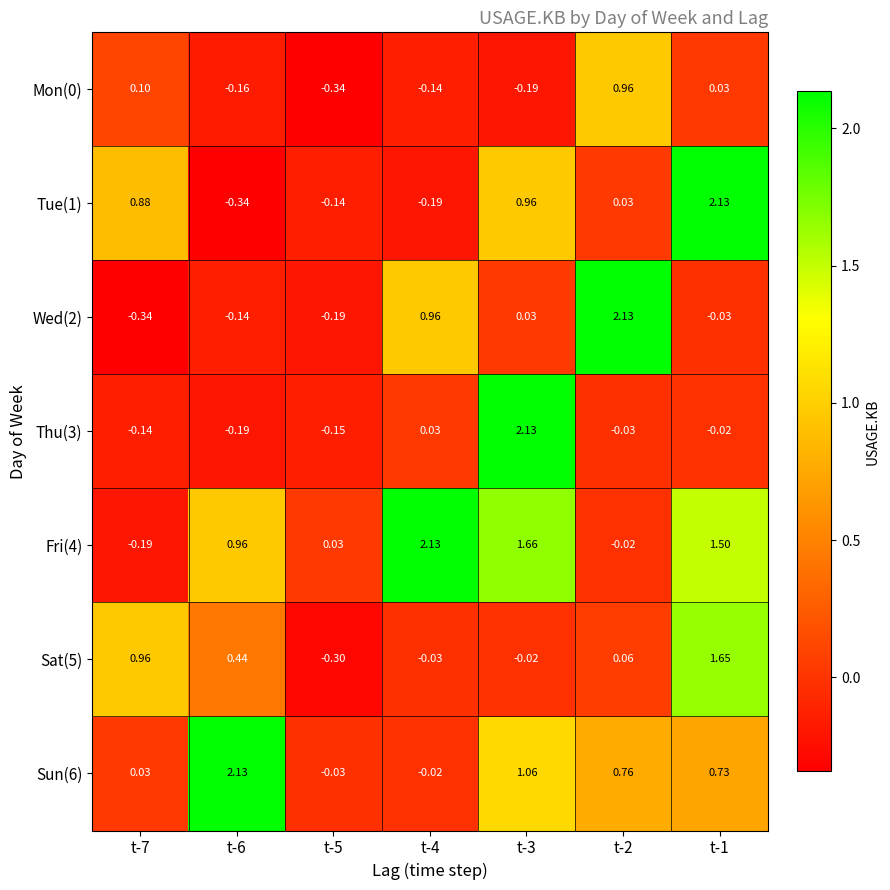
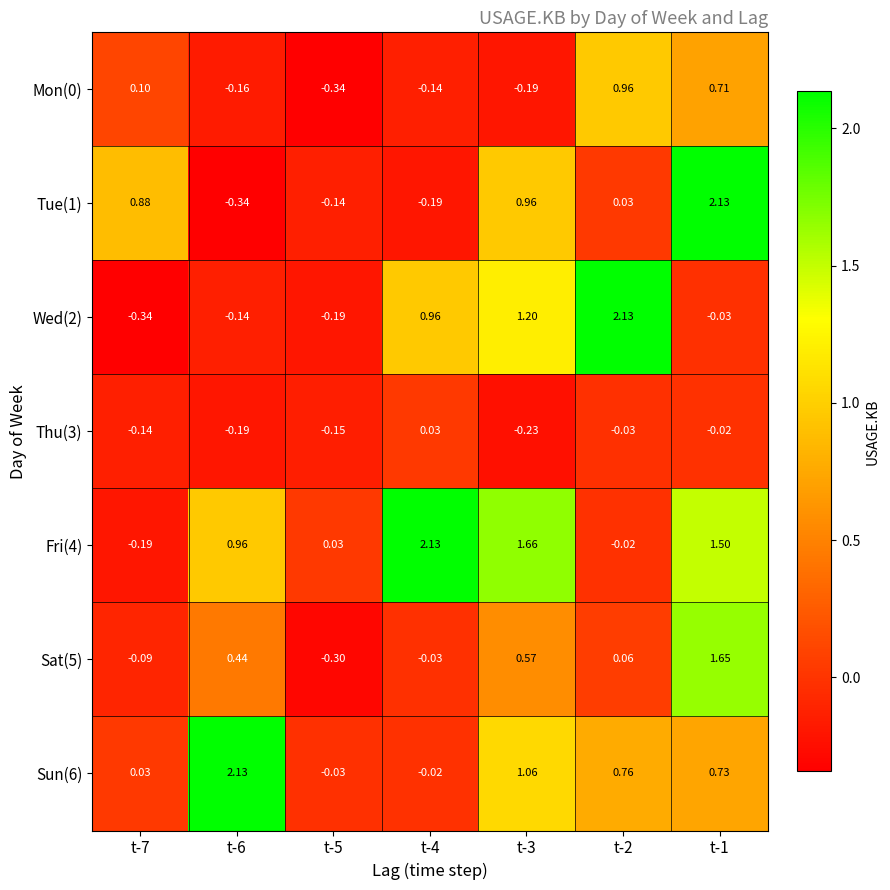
  {
    "Mon(0)": {
      "t-7": 0.10,
      "t-6": -0.16,
      "t-5": -0.34,
      "t-4": -0.14,
      "t-3": -0.19,
      "t-2": 0.96,
-     "t-1": 0.03
+     "t-1": 0.71
    },
    "Tue(1)": {
      "t-7": 0.88,
      "t-6": -0.34,
      "t-5": -0.14,
      "t-4": -0.19,
      "t-3": 0.96,
      "t-2": 0.03,
      "t-1": 2.13
    },
    "Wed(2)": {
      "t-7": -0.34,
      "t-6": -0.14,
      "t-5": -0.19,
      "t-4": 0.96,
-     "t-3": 0.03,
+     "t-3": 1.20,
      "t-2": 2.13,
      "t-1": -0.03
    },
    "Thu(3)": {
      "t-7": -0.14,
      "t-6": -0.19,
      "t-5": -0.15,
      "t-4": 0.03,
-     "t-3": 2.13,
+     "t-3": -0.23,
      "t-2": -0.03,
      "t-1": -0.02
    },
    "Fri(4)": {
      "t-7": -0.19,
      "t-6": 0.96,
      "t-5": 0.03,
      "t-4": 2.13,
      "t-3": 1.66,
      "t-2": -0.02,
      "t-1": 1.50
    },
    "Sat(5)": {
-     "t-7": 0.96,
+     "t-7": -0.09,
      "t-6": 0.44,
      "t-5": -0.30,
      "t-4": -0.03,
-     "t-3": -0.02,
+     "t-3": 0.57,
      "t-2": 0.06,
      "t-1": 1.65
    },
    "Sun(6)": {
      "t-7": 0.03,
      "t-6": 2.13,
      "t-5": -0.03,
      "t-4": -0.02,
      "t-3": 1.06,
      "t-2": 0.76,
      "t-1": 0.73
    }
  }
